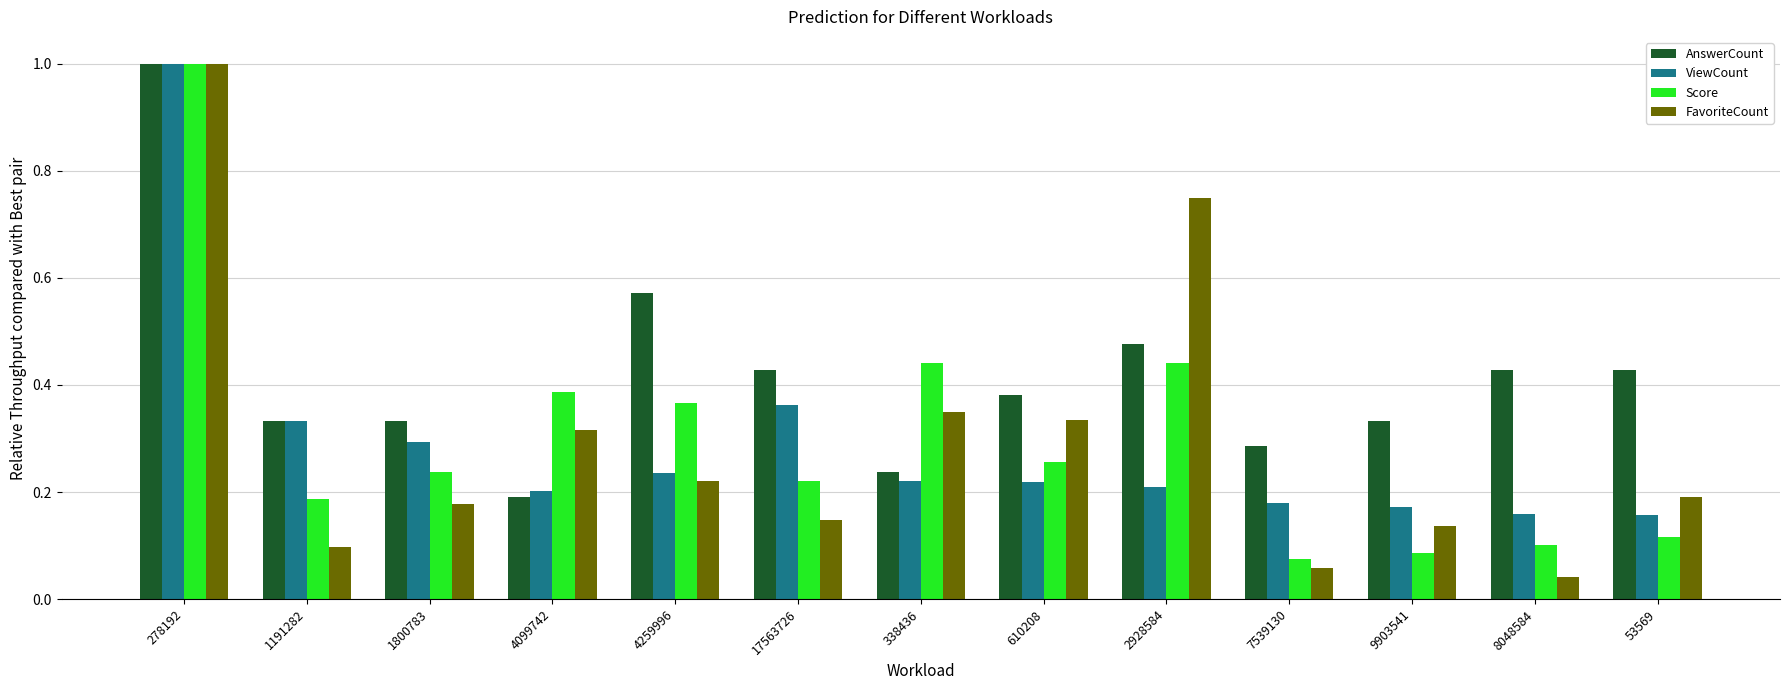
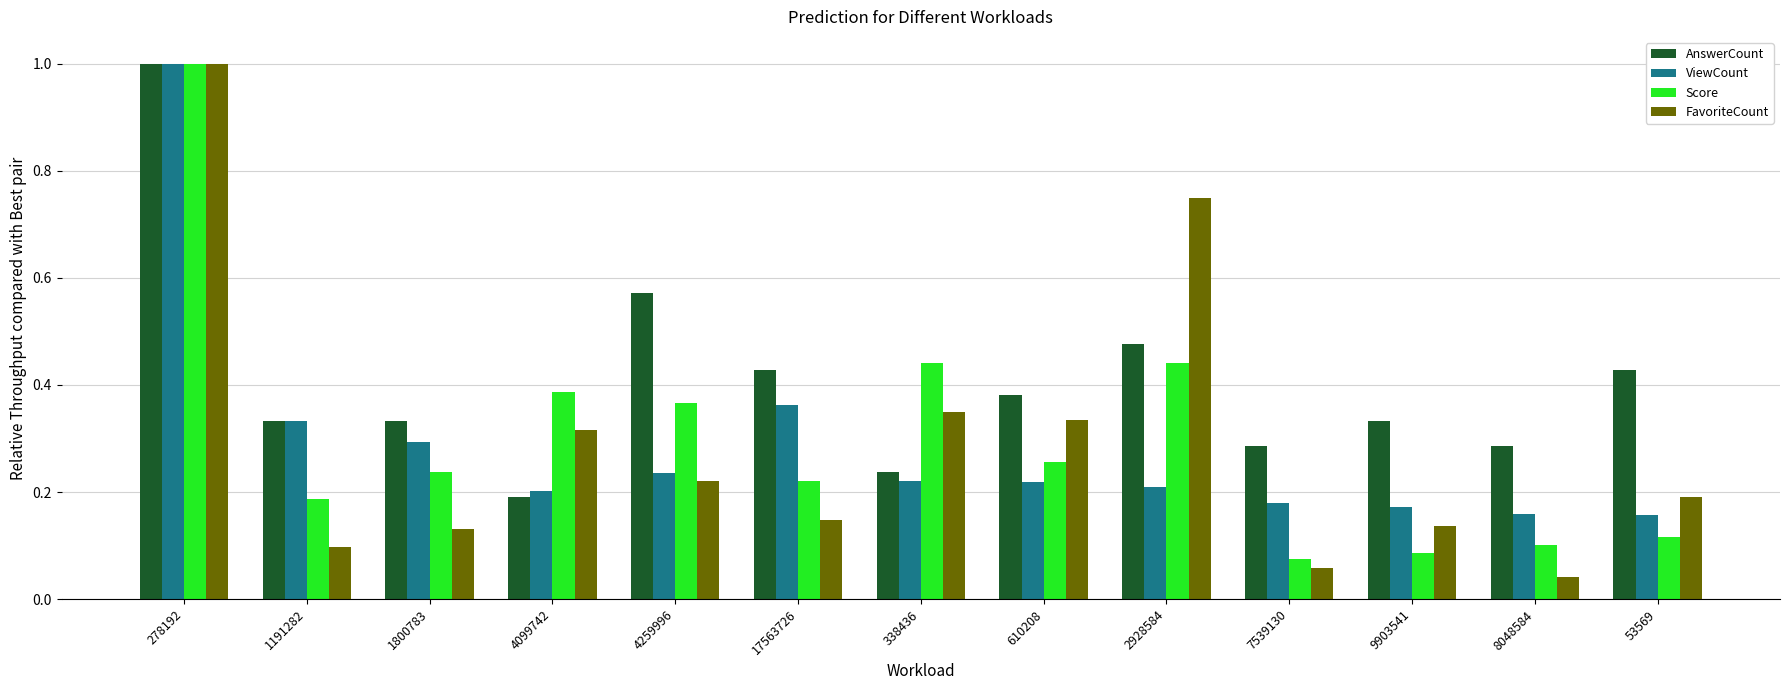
  {
    "AnswerCount": {
      "278192": 1.00,
      "1191282": 0.33,
      "1800783": 0.33,
      "4099742": 0.19,
      "4259996": 0.57,
      "17563726": 0.43,
      "338436": 0.24,
      "610208": 0.38,
      "2928584": 0.48,
      "7539130": 0.29,
      "9903541": 0.33,
-     "8048584": 0.43,
+     "8048584": 0.29,
      "53569": 0.43
    },
    "ViewCount": {
      "278192": 1.00,
      "1191282": 0.33,
      "1800783": 0.29,
      "4099742": 0.20,
      "4259996": 0.24,
      "17563726": 0.36,
      "338436": 0.22,
      "610208": 0.22,
      "2928584": 0.21,
      "7539130": 0.18,
      "9903541": 0.17,
      "8048584": 0.16,
      "53569": 0.16
    },
    "Score": {
      "278192": 1.00,
      "1191282": 0.19,
      "1800783": 0.24,
      "4099742": 0.39,
      "4259996": 0.37,
      "17563726": 0.22,
      "338436": 0.44,
      "610208": 0.26,
      "2928584": 0.44,
      "7539130": 0.08,
      "9903541": 0.09,
      "8048584": 0.10,
      "53569": 0.12
    },
    "FavoriteCount": {
      "278192": 1.00,
      "1191282": 0.10,
-     "1800783": 0.18,
+     "1800783": 0.13,
      "4099742": 0.32,
      "4259996": 0.22,
      "17563726": 0.15,
      "338436": 0.35,
      "610208": 0.33,
      "2928584": 0.75,
      "7539130": 0.06,
      "9903541": 0.14,
      "8048584": 0.04,
      "53569": 0.19
    }
  }
